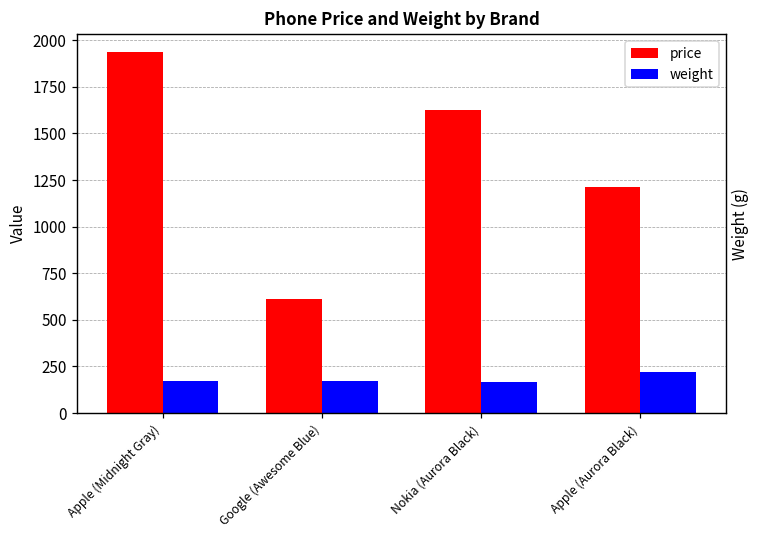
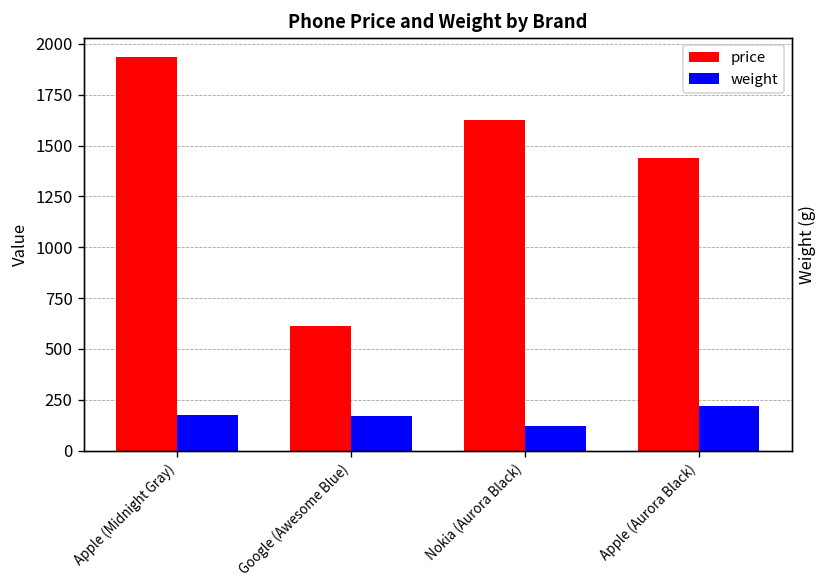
  {
    "price": {
      "Apple (Midnight Gray)": 1930,
      "Google (Awesome Blue)": 610,
      "Nokia (Aurora Black)": 1630,
-     "Apple (Aurora Black)": 1210
+     "Apple (Aurora Black)": 1440
    },
    "weight": {
      "Apple (Midnight Gray)": 170,
      "Google (Awesome Blue)": 170,
-     "Nokia (Aurora Black)": 170,
+     "Nokia (Aurora Black)": 120,
      "Apple (Aurora Black)": 220
    }
  }
